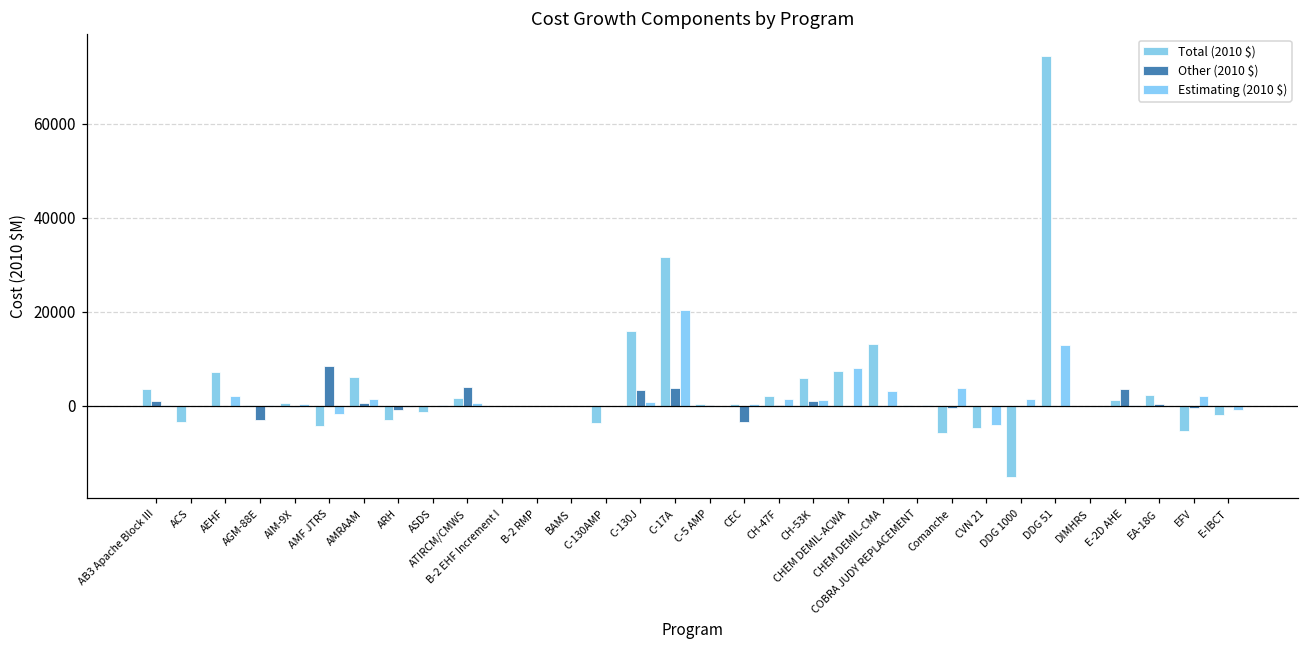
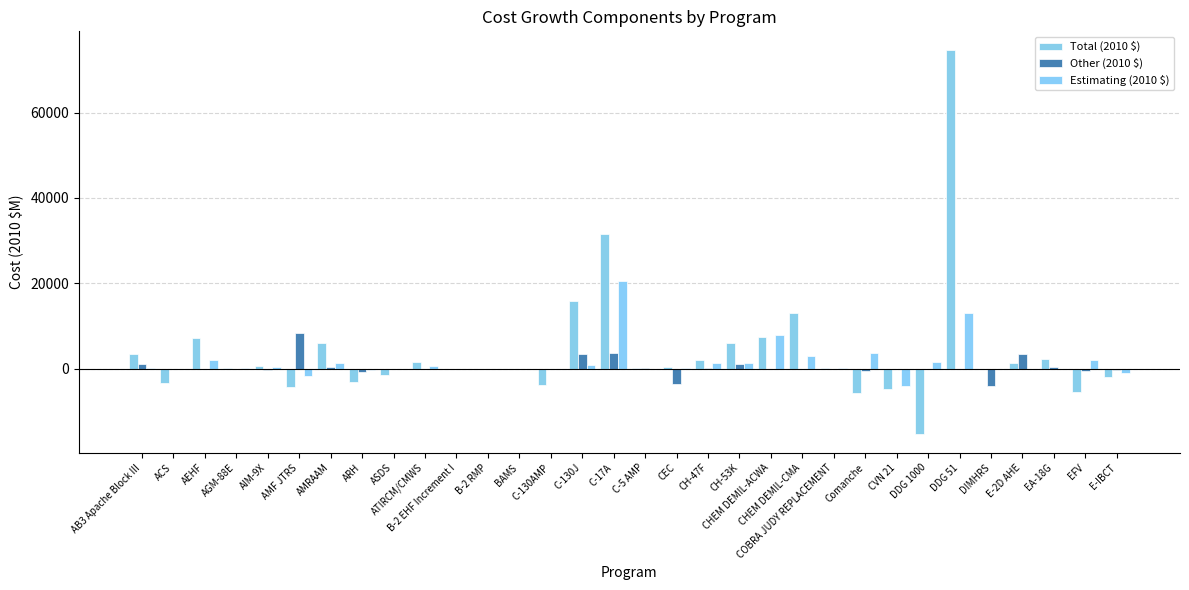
  {
    "Other (2010 $)": {
      "AB3 Apache Block III": 1000,
      "AEHF": 0,
-     "AGM-88E": -3000,
+     "AGM-88E": 0,
      "AMF JTRS": 8000,
      "ARH": -1000,
-     "ATIRCM/CMWS": 4000,
+     "ATIRCM/CMWS": 0,
      "C-130J": 3000,
      "C-17A": 4000,
      "CEC": -4000,
      "CH-53K": 1000,
      "CHEM DEMIL-ACWA": 0,
      "CHEM DEMIL-CMA": 0,
      "COBRA JUDY REPLACEMENT": 0,
      "CVN 21": 0,
      "DDG 1000": 0,
      "DDG 51": 0,
-     "DIMHRS": 0,
+     "DIMHRS": -4000,
      "E-2D AHE": 4000
    }
  }
